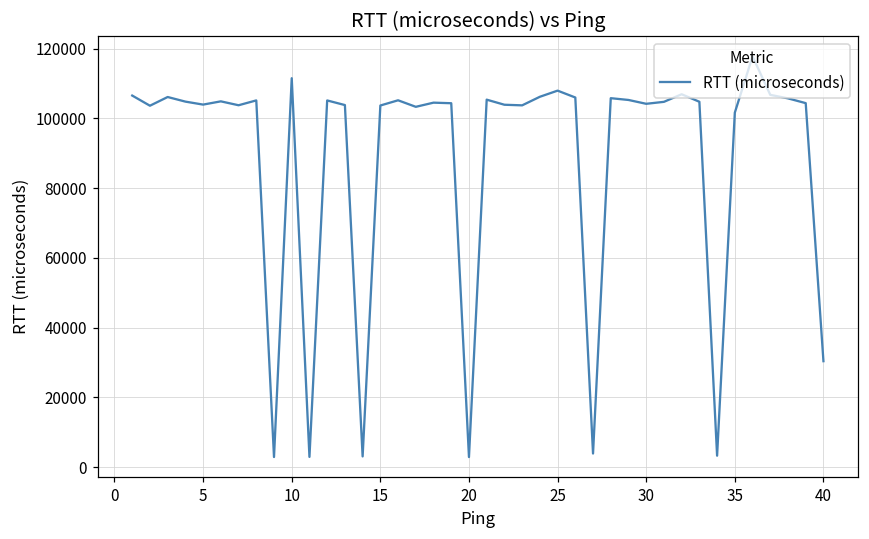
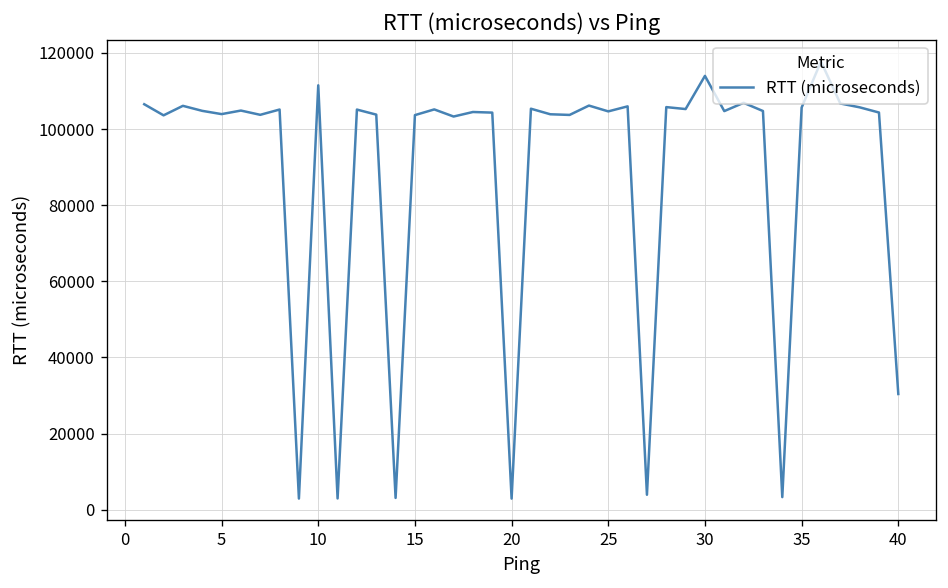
  {
    "5": 104000,
    "10": 111000,
    "15": 104000,
    "20": 3000,
-   "25": 108000,
-   "30": 104000,
-   "35": 102000,
+   "25": 105000,
+   "30": 114000,
+   "35": 106000,
    "40": 30000
  }
